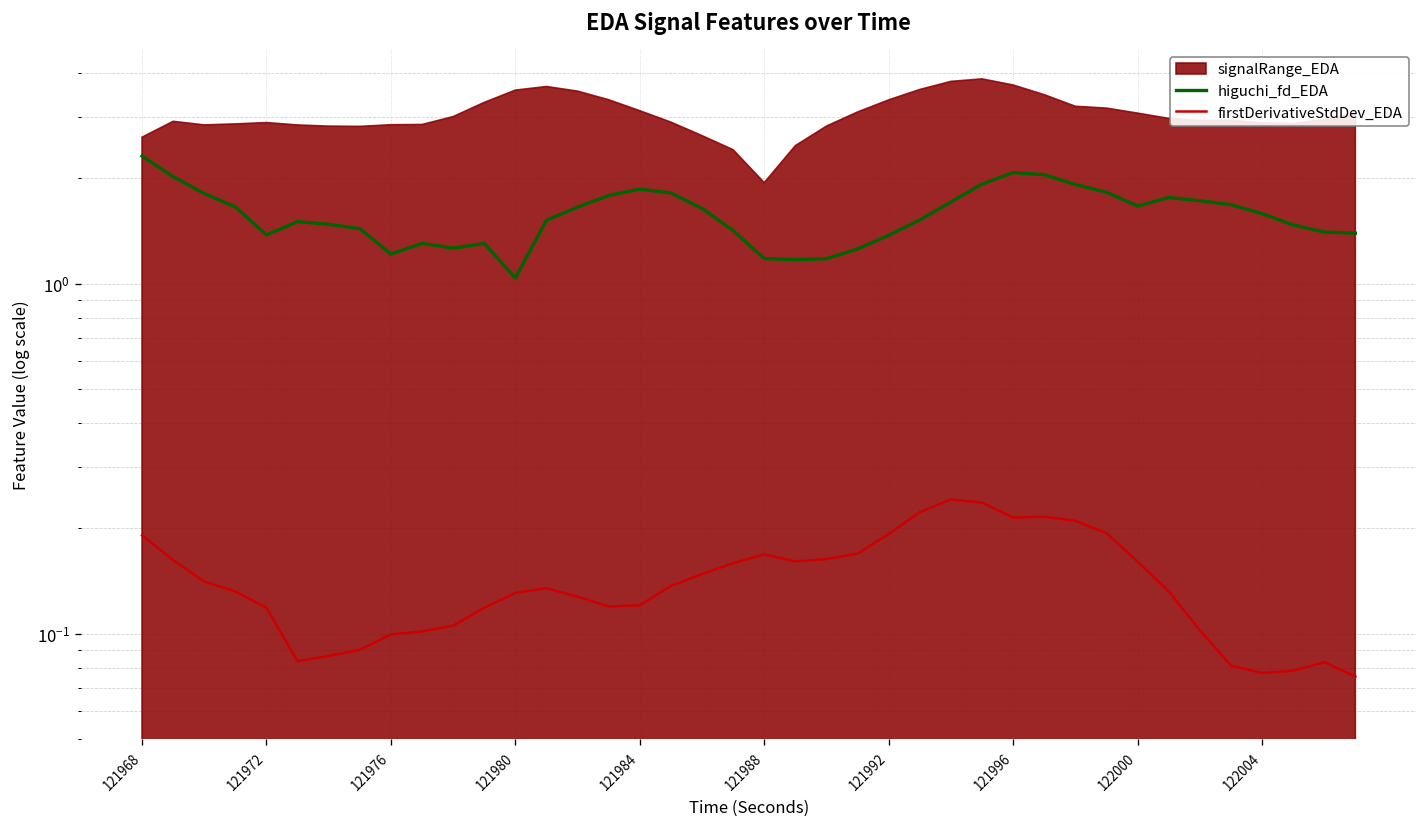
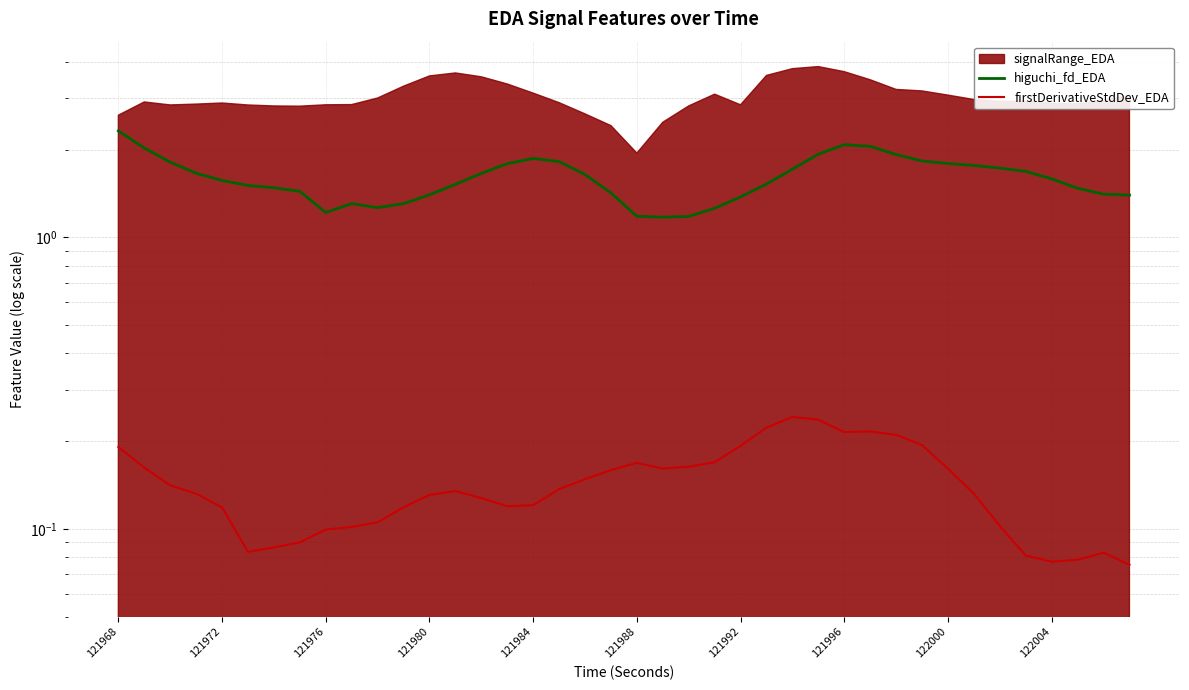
  {
    "higuchi_fd_EDA": {
      "121968": 2.3,
-     "121972": 1.4,
+     "121972": 1.6,
      "121976": 1.22,
-     "121980": 1.04,
+     "121980": 1.4,
      "121984": 1.9,
      "121988": 1.18,
      "121992": 1.4,
      "121996": 2.1,
-     "122000": 1.7,
+     "122000": 1.8,
      "122004": 1.6
    },
    "signalRange_EDA": {
      "121968": 2.6,
      "121972": 2.9,
      "121976": 2.8,
      "121980": 3.6,
      "121984": 3.1,
      "121988": 1.9,
-     "121992": 3.4,
+     "121992": 2.8,
      "121996": 3.7,
      "122000": 3.1
    },
    "firstDerivativeStdDev_EDA": {
      "121968": 0.19,
      "121972": 0.12,
      "121976": 0.10,
      "121980": 0.13,
      "121984": 0.12,
      "121988": 0.17,
      "121992": 0.19,
      "121996": 0.21,
      "122000": 0.16,
      "122004": 0.077
    }
  }
